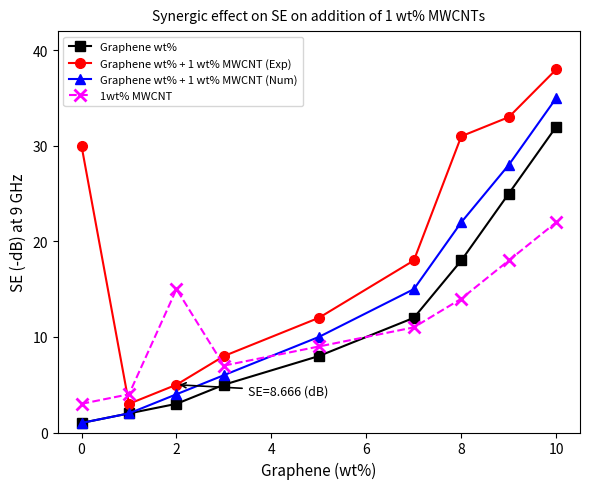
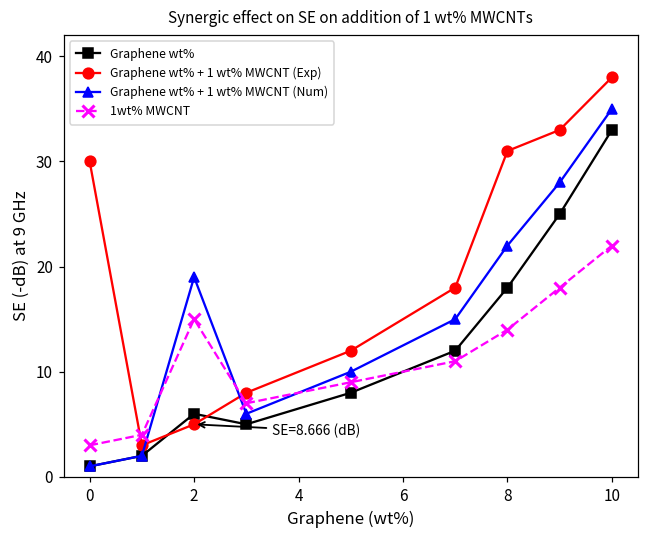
  {
    "Graphene wt%": {
-     "2": 3,
+     "2": 6,
      "8": 18,
-     "10": 32
+     "10": 33
    },
    "Graphene wt% + 1 wt% MWCNT (Exp)": {
      "0": 30,
      "2": 5,
      "8": 31,
      "10": 38
    },
    "Graphene wt% + 1 wt% MWCNT (Num)": {
-     "2": 4,
+     "2": 19,
      "8": 22,
      "10": 35
    },
    "1wt% MWCNT": {
      "0": 3,
      "2": 15,
      "8": 14,
      "10": 22
    }
  }
